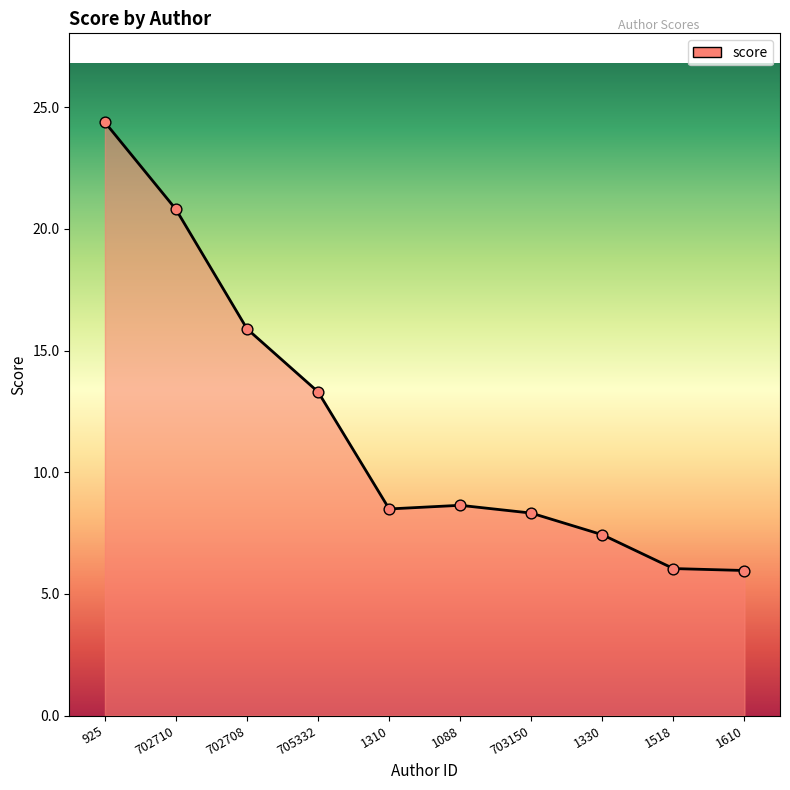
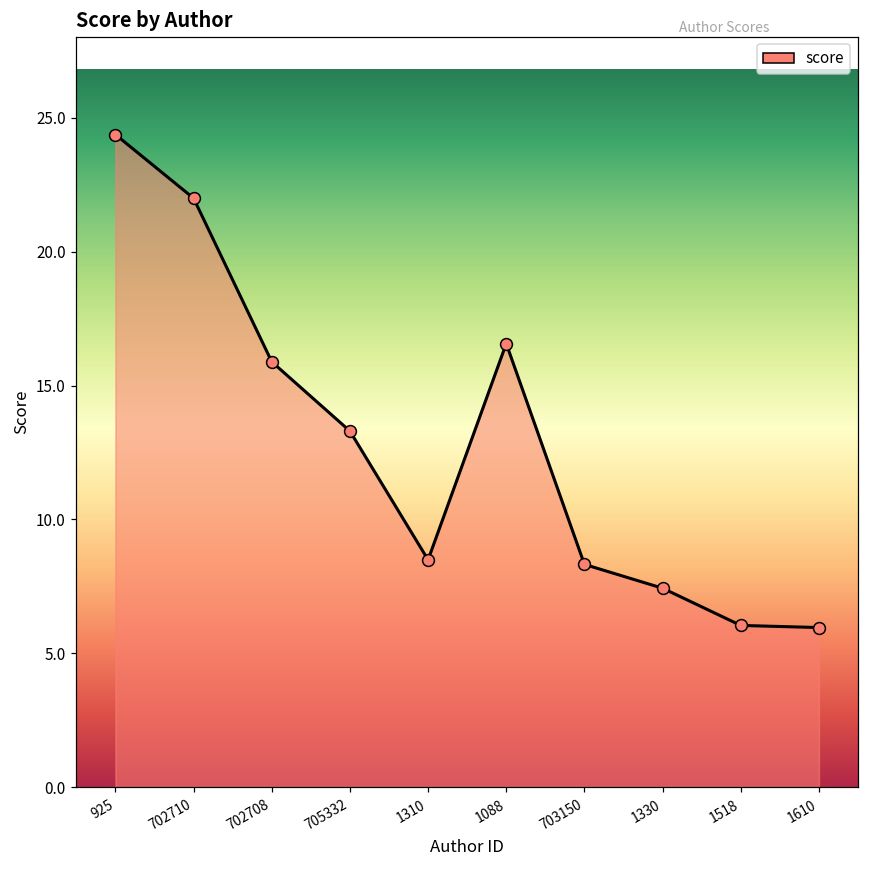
  {
    "925": 24.4,
-   "702710": 20.8,
+   "702710": 22.0,
    "702708": 15.9,
    "705332": 13.3,
    "1310": 8.5,
-   "1088": 8.6,
+   "1088": 16.6,
    "703150": 8.3,
    "1330": 7.4,
    "1518": 6.0,
    "1610": 6.0
  }
